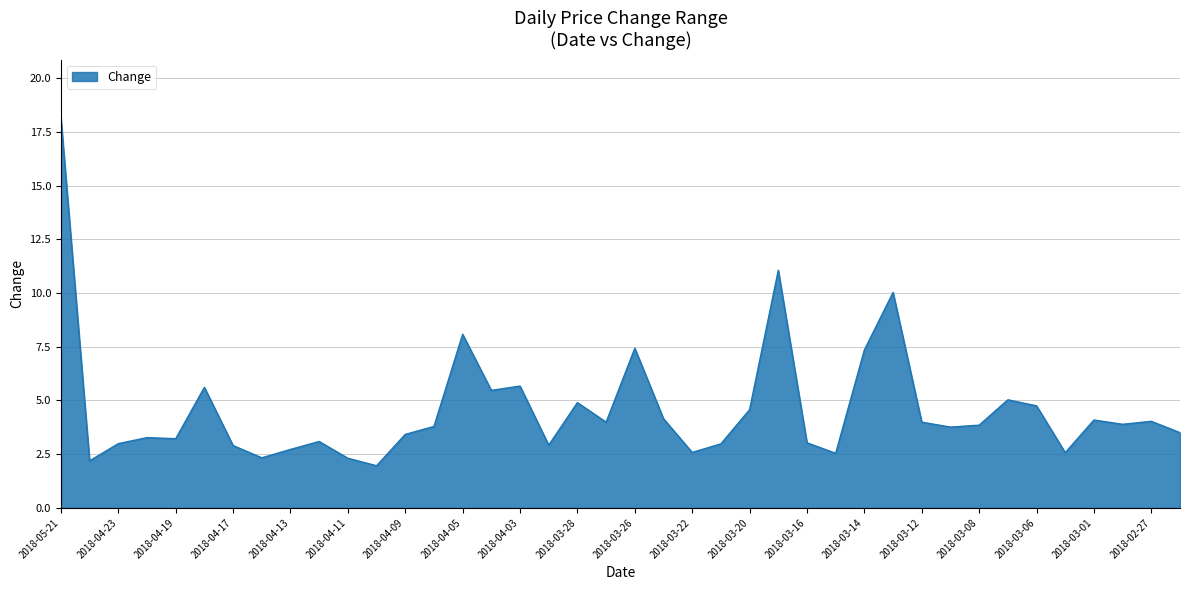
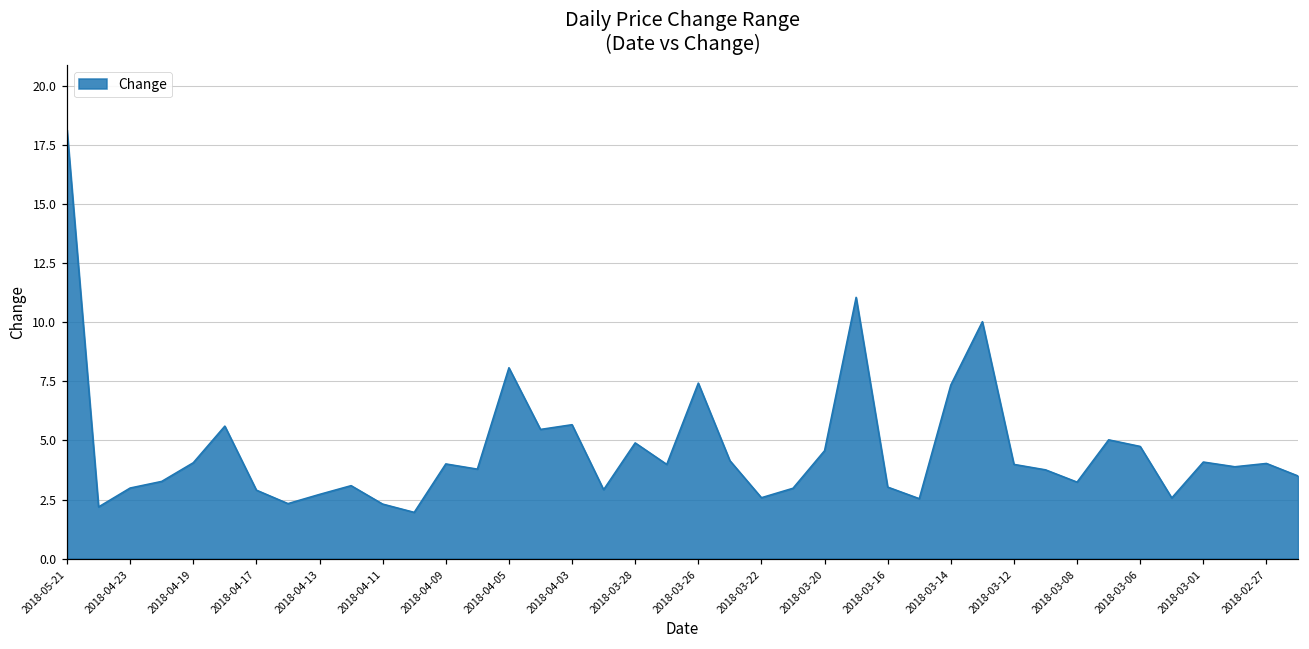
  {
    "2018-05-21": 18.2,
    "2018-04-23": 3.0,
-   "2018-04-19": 3.2,
+   "2018-04-19": 4.1,
    "2018-04-17": 2.9,
    "2018-04-13": 2.7,
    "2018-04-11": 2.3,
-   "2018-04-09": 3.4,
+   "2018-04-09": 4.0,
    "2018-04-05": 8.1,
    "2018-04-03": 5.7,
    "2018-03-28": 4.9,
    "2018-03-26": 7.4,
    "2018-03-22": 2.6,
    "2018-03-20": 4.6,
    "2018-03-16": 3.0,
    "2018-03-14": 7.4,
    "2018-03-12": 4.0,
-   "2018-03-08": 3.9,
+   "2018-03-08": 3.2,
    "2018-03-06": 4.8,
    "2018-03-01": 4.1,
    "2018-02-27": 4.0
  }
